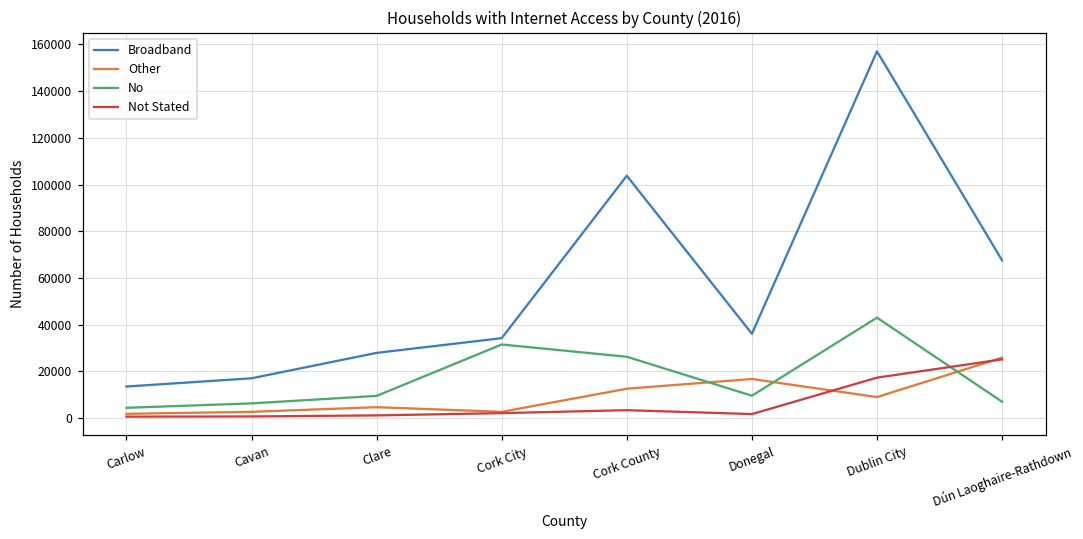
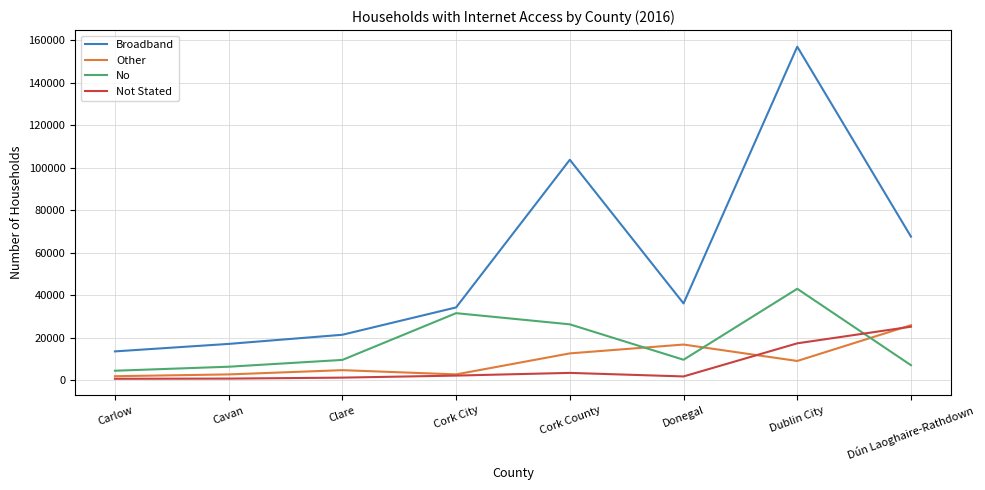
  {
    "Broadband": {
      "Carlow": 14000,
      "Cavan": 17000,
-     "Clare": 28000,
+     "Clare": 21000,
      "Cork City": 34000,
      "Cork County": 104000,
      "Donegal": 36000,
      "Dublin City": 157000,
      "Dún Laoghaire-Rathdown": 68000
    },
    "Other": {
      "Carlow": 2000,
      "Cavan": 3000,
      "Clare": 5000,
      "Cork County": 13000,
      "Donegal": 17000,
      "Dublin City": 9000
    },
    "No": {
      "Carlow": 4000,
      "Cavan": 6000,
      "Clare": 10000,
      "Cork City": 32000,
      "Cork County": 26000,
      "Donegal": 10000,
      "Dublin City": 43000,
      "Dún Laoghaire-Rathdown": 7000
    },
    "Not Stated": {
      "Carlow": 1000,
      "Cavan": 1000,
      "Clare": 1000,
      "Cork County": 3000,
      "Donegal": 2000,
      "Dublin City": 17000
    }
  }
